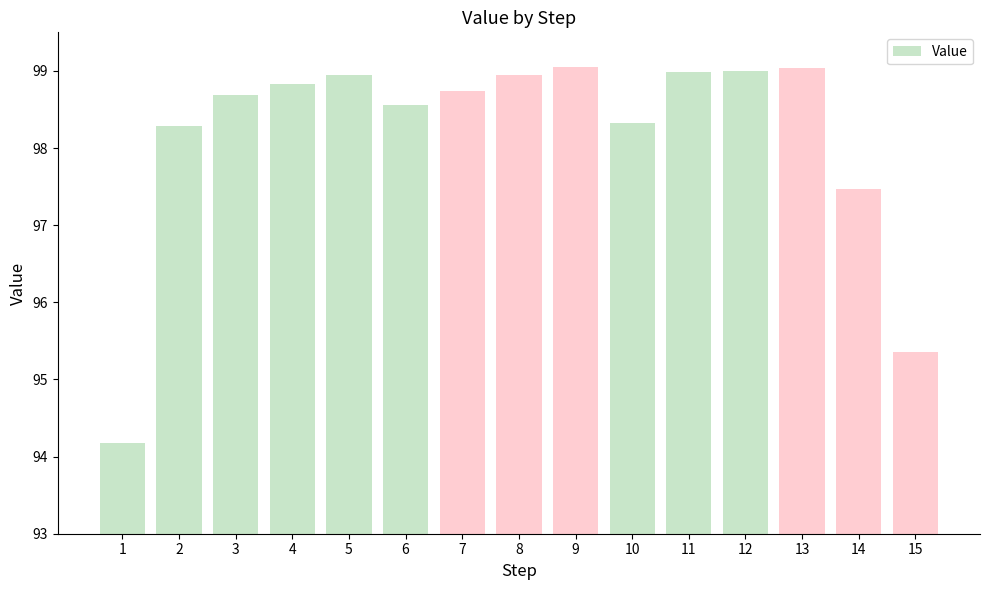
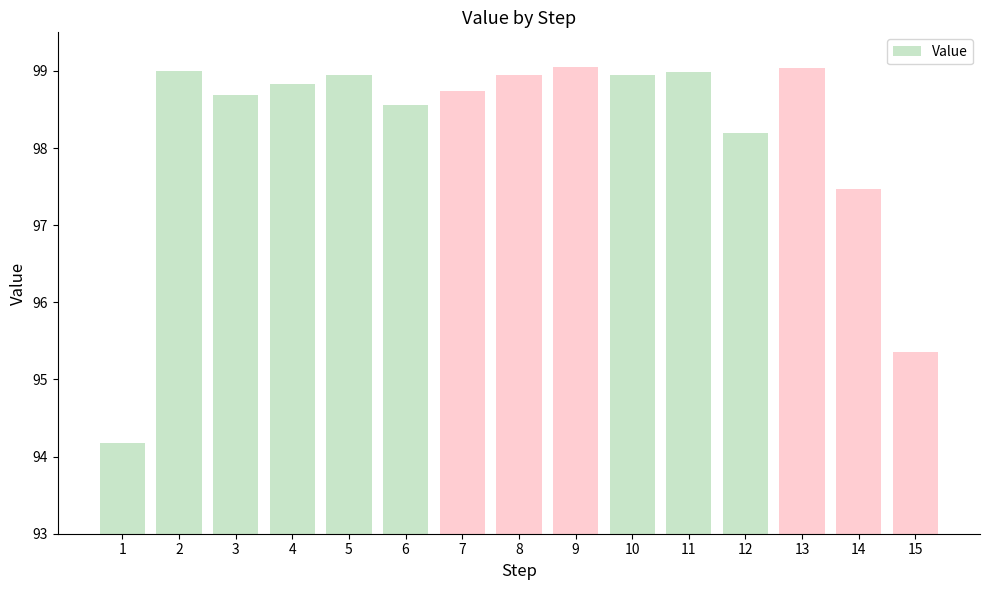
  {
    "1": 94.2,
-   "2": 98.3,
+   "2": 99.0,
    "3": 98.7,
    "4": 98.8,
    "5": 98.9,
    "6": 98.6,
    "7": 98.7,
    "8": 98.9,
    "9": 99.1,
-   "10": 98.3,
+   "10": 98.9,
    "11": 99.0,
-   "12": 99.0,
+   "12": 98.2,
    "13": 99.0,
    "14": 97.5,
    "15": 95.4
  }
